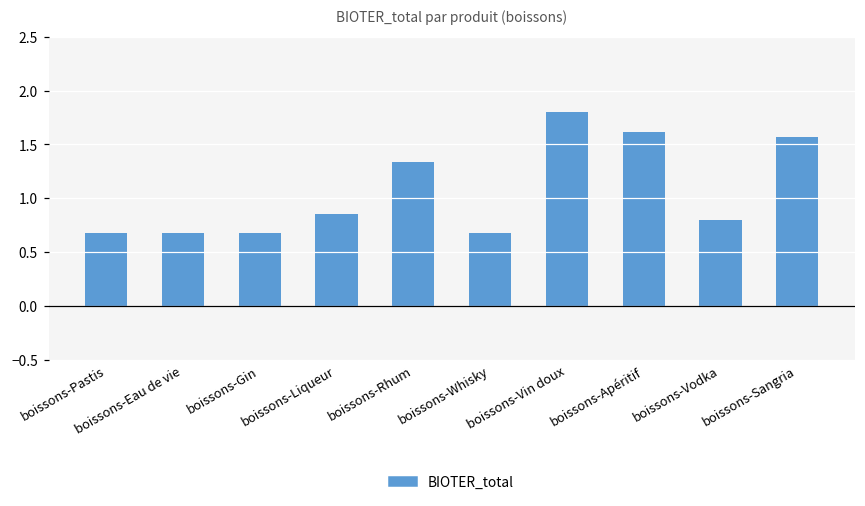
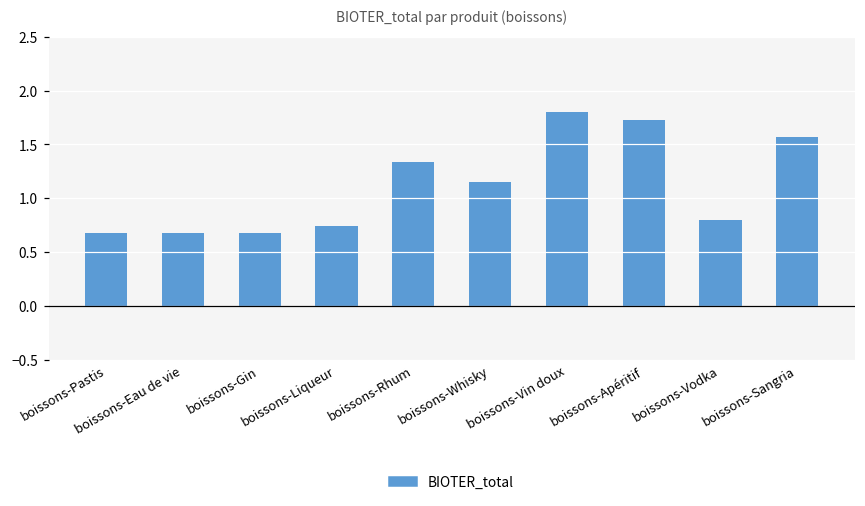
  {
    "boissons-Pastis": 0.7,
    "boissons-Eau de vie": 0.7,
    "boissons-Gin": 0.7,
-   "boissons-Liqueur": 0.8,
+   "boissons-Liqueur": 0.7,
    "boissons-Rhum": 1.3,
-   "boissons-Whisky": 0.7,
+   "boissons-Whisky": 1.1,
    "boissons-Vin doux": 1.8,
-   "boissons-Apéritif": 1.6,
+   "boissons-Apéritif": 1.7,
    "boissons-Vodka": 0.8,
    "boissons-Sangria": 1.6
  }
